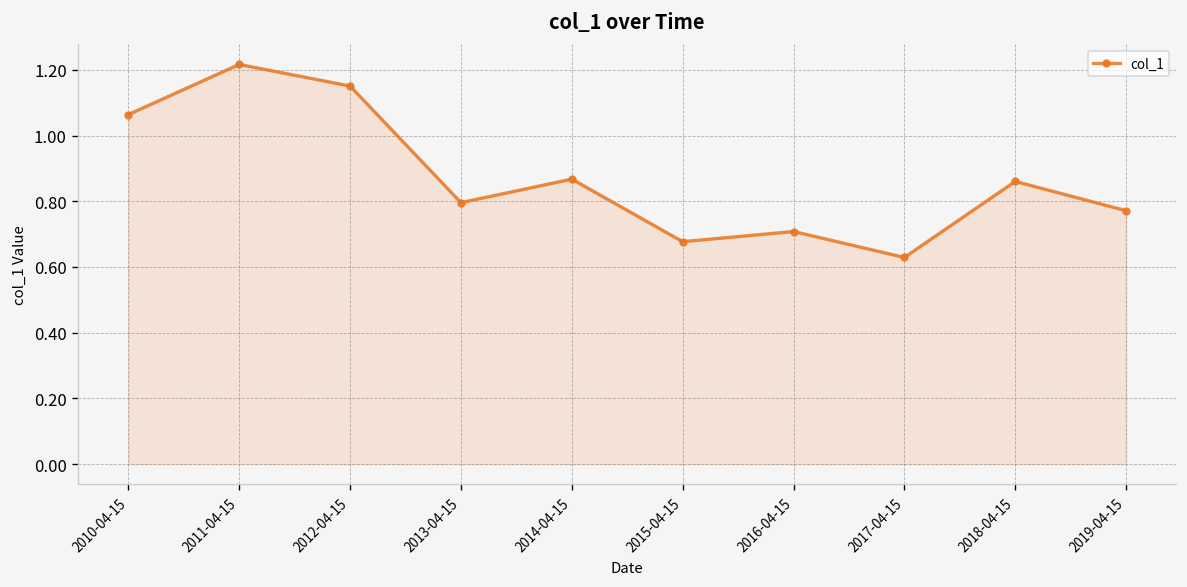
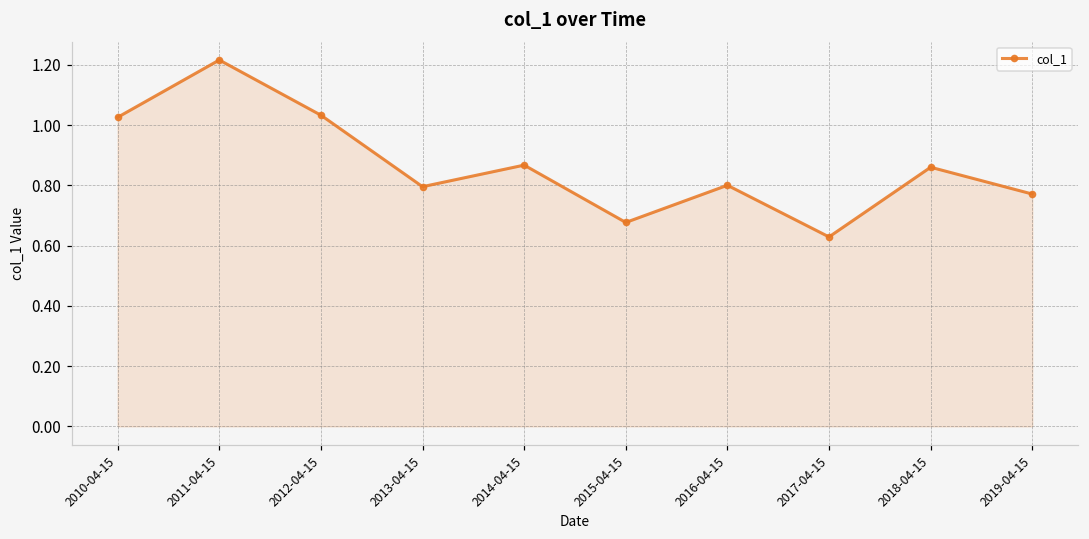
  {
-   "2010-04-15": 1.06,
+   "2010-04-15": 1.03,
    "2011-04-15": 1.22,
-   "2012-04-15": 1.15,
+   "2012-04-15": 1.03,
    "2013-04-15": 0.80,
    "2014-04-15": 0.87,
    "2015-04-15": 0.68,
-   "2016-04-15": 0.71,
+   "2016-04-15": 0.80,
    "2017-04-15": 0.63,
    "2018-04-15": 0.86,
    "2019-04-15": 0.77
  }
